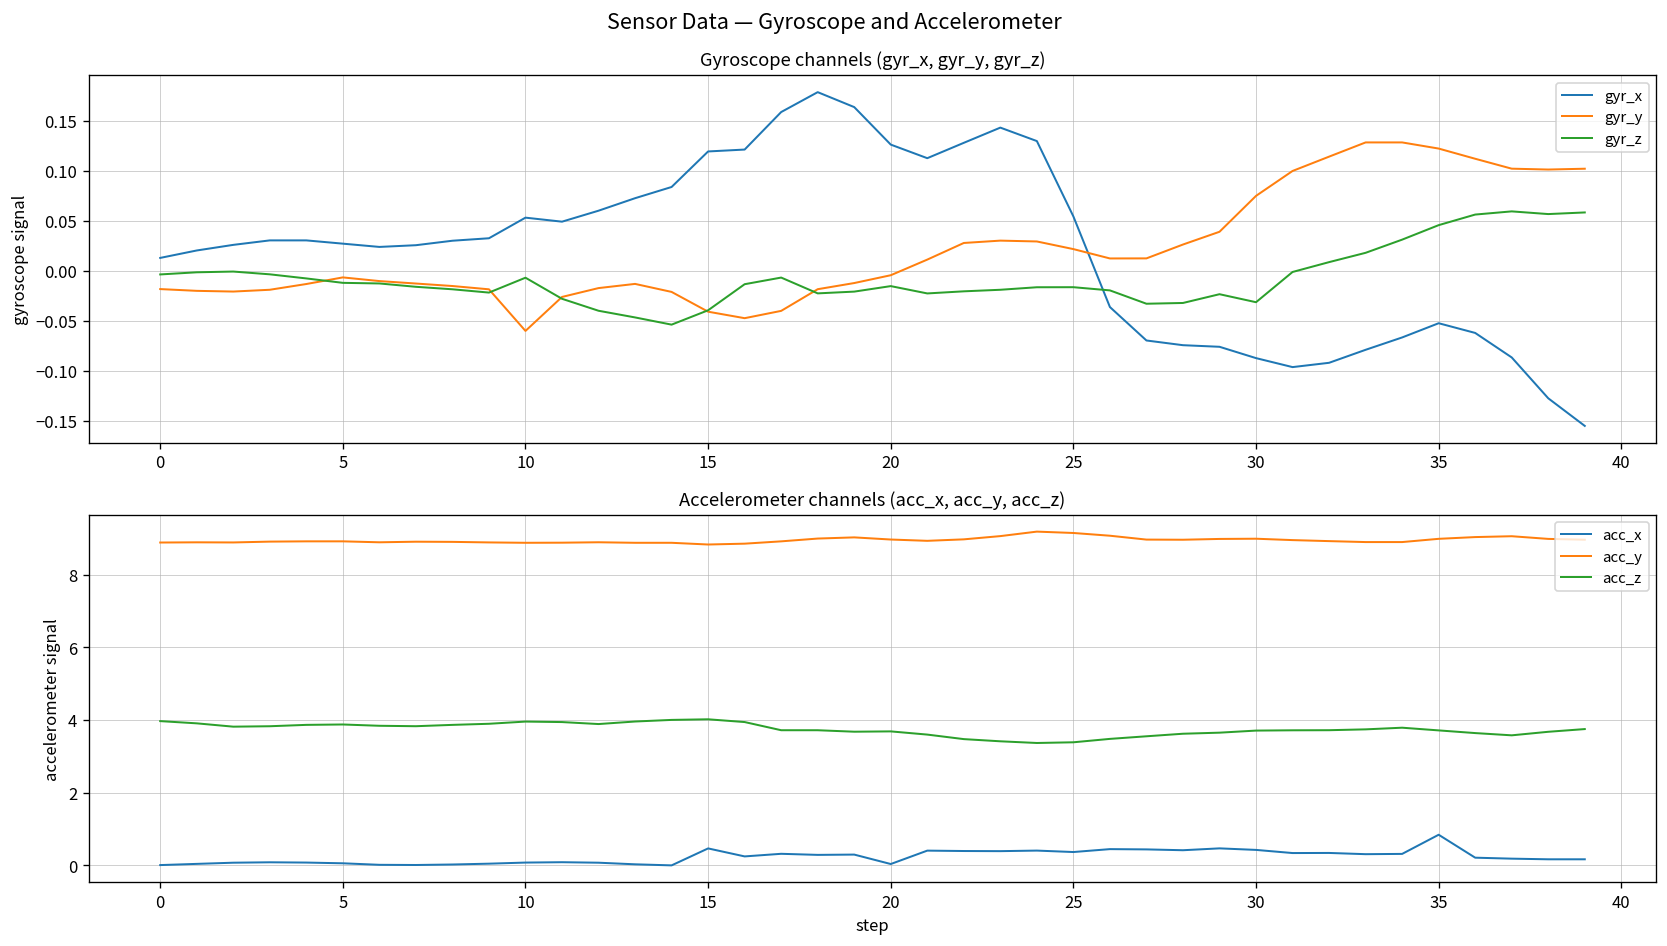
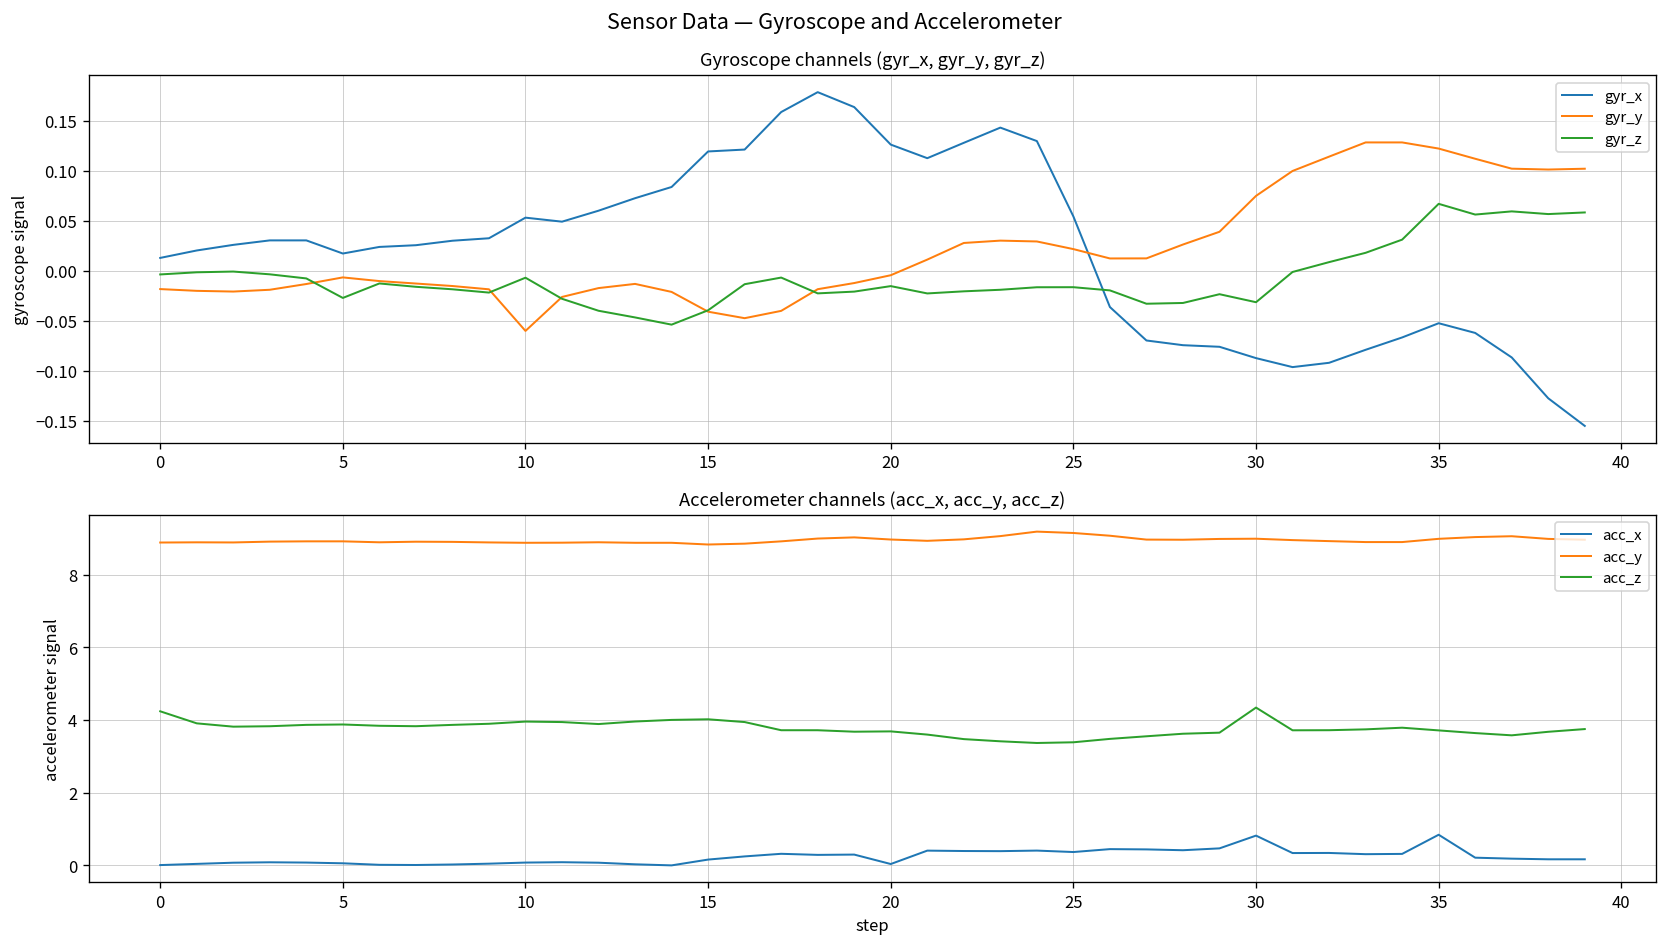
  {
    "Gyroscope channels (gyr_x, gyr_y, gyr_z)": {
      "gyr_x": {
        "0": 0.01,
-       "5": 0.03,
+       "5": 0.02,
        "10": 0.05,
        "15": 0.12,
        "20": 0.13,
        "25": 0.05,
        "30": -0.09,
        "35": -0.05
      },
      "gyr_y": {
        "0": -0.02,
        "5": -0.01,
        "10": -0.06,
        "20": 0.00,
        "25": 0.02,
        "30": 0.08,
        "35": 0.12
      },
      "gyr_z": {
        "0": 0.00,
-       "5": -0.01,
+       "5": -0.03,
        "10": -0.01,
        "20": -0.02,
        "25": -0.02,
        "30": -0.03,
-       "35": 0.05
+       "35": 0.07
      }
    },
    "Accelerometer channels (acc_x, acc_y, acc_z)": {
      "acc_x": {
        "0": 0.0,
        "5": 0.1,
        "10": 0.1,
-       "15": 0.5,
+       "15": 0.2,
        "20": 0.0,
        "25": 0.4,
-       "30": 0.4,
+       "30": 0.8,
        "35": 0.8
      },
      "acc_y": {
        "0": 8.9,
        "5": 8.9,
        "10": 8.9,
        "15": 8.8,
        "20": 9.0,
        "25": 9.2,
        "30": 9.0,
        "35": 9.0
      },
      "acc_z": {
-       "0": 4.0,
+       "0": 4.2,
        "5": 3.9,
        "10": 4.0,
        "15": 4.0,
        "20": 3.7,
        "25": 3.4,
-       "30": 3.7,
+       "30": 4.3,
        "35": 3.7
      }
    }
  }
